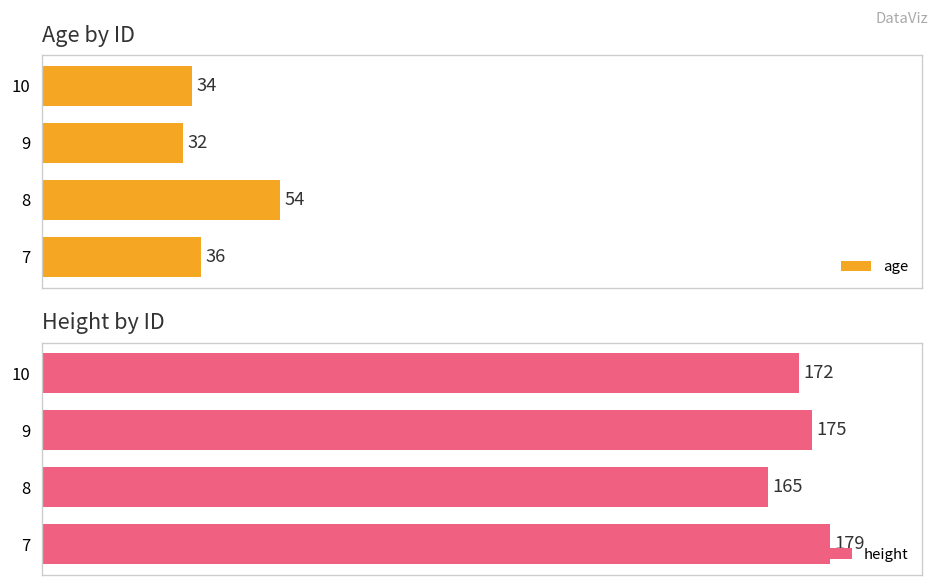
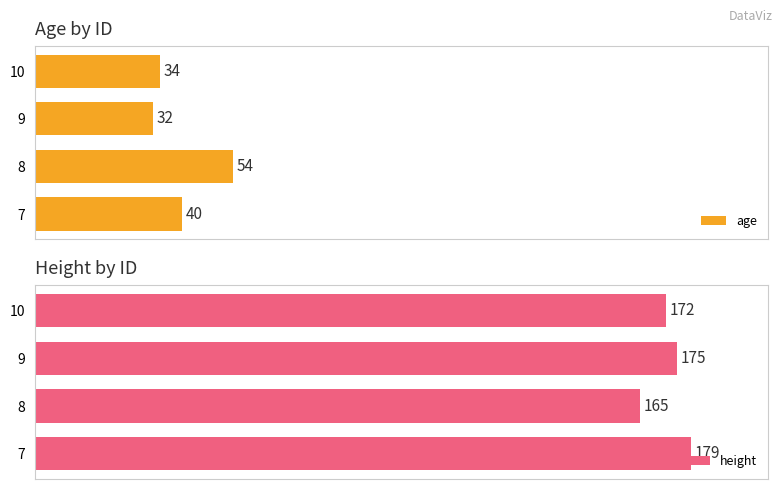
  {
    "Age by ID": {
      "10": 34,
      "9": 32,
      "8": 54,
-     "7": 36
+     "7": 40
    },
    "Height by ID": {
      "10": 172,
      "9": 175,
      "8": 165,
      "7": 179
    }
  }
